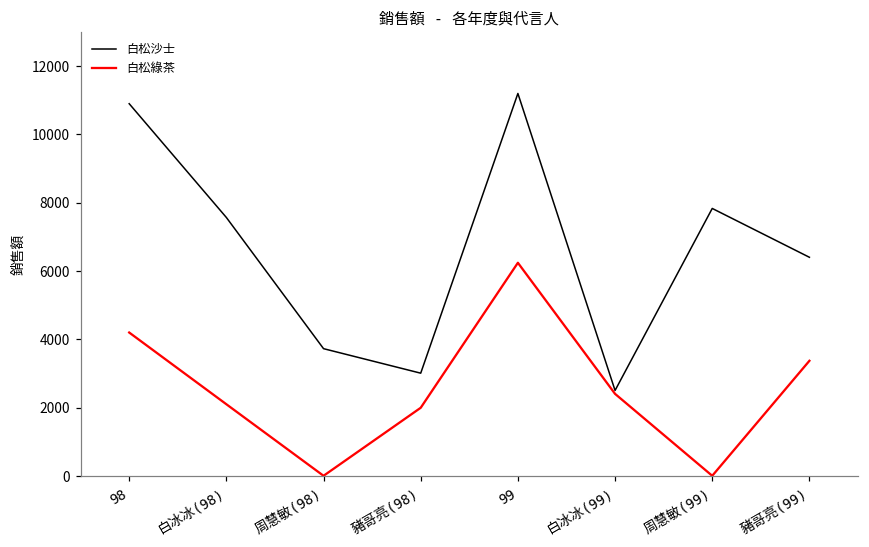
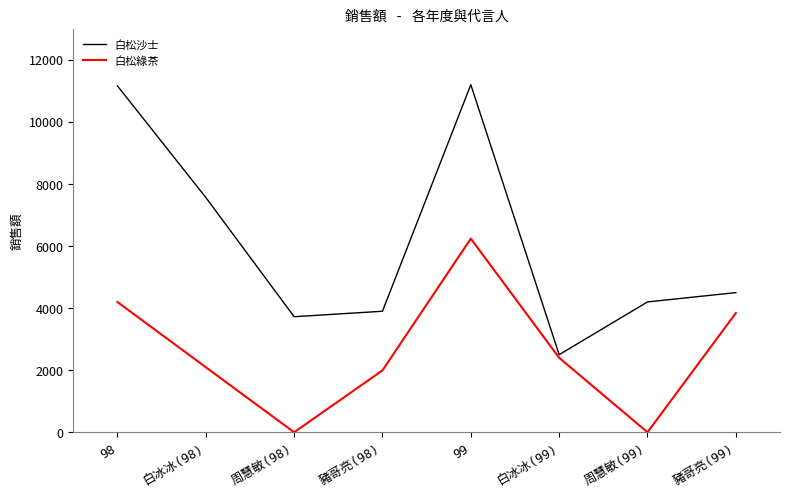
  {
    "白松沙士": {
-     "98": 10900,
+     "98": 11200,
      "白冰冰(98)": 7600,
      "周慧敏(98)": 3700,
-     "豬哥亮(98)": 3000,
+     "豬哥亮(98)": 3900,
      "99": 11200,
      "白冰冰(99)": 2500,
-     "周慧敏(99)": 7800,
-     "豬哥亮(99)": 6400
+     "周慧敏(99)": 4200,
+     "豬哥亮(99)": 4500
    },
    "白松綠茶": {
      "98": 4200,
      "白冰冰(98)": 2100,
      "周慧敏(98)": 0,
      "豬哥亮(98)": 2000,
      "99": 6200,
      "白冰冰(99)": 2400,
      "周慧敏(99)": 0,
-     "豬哥亮(99)": 3400
+     "豬哥亮(99)": 3800
    }
  }
